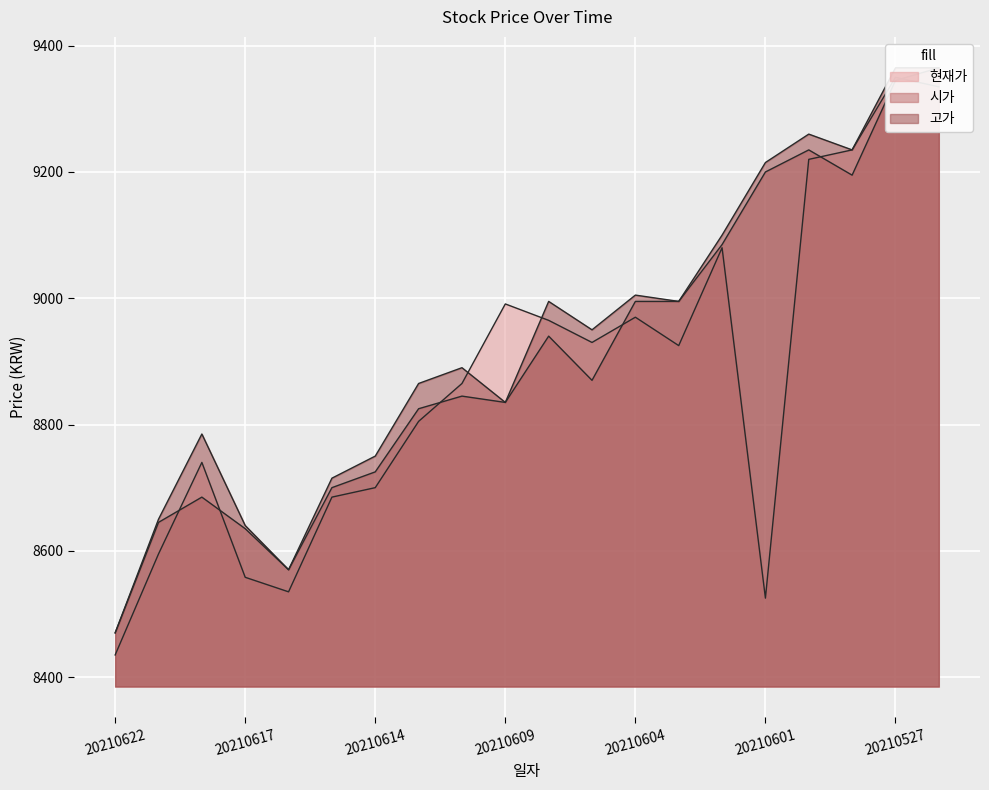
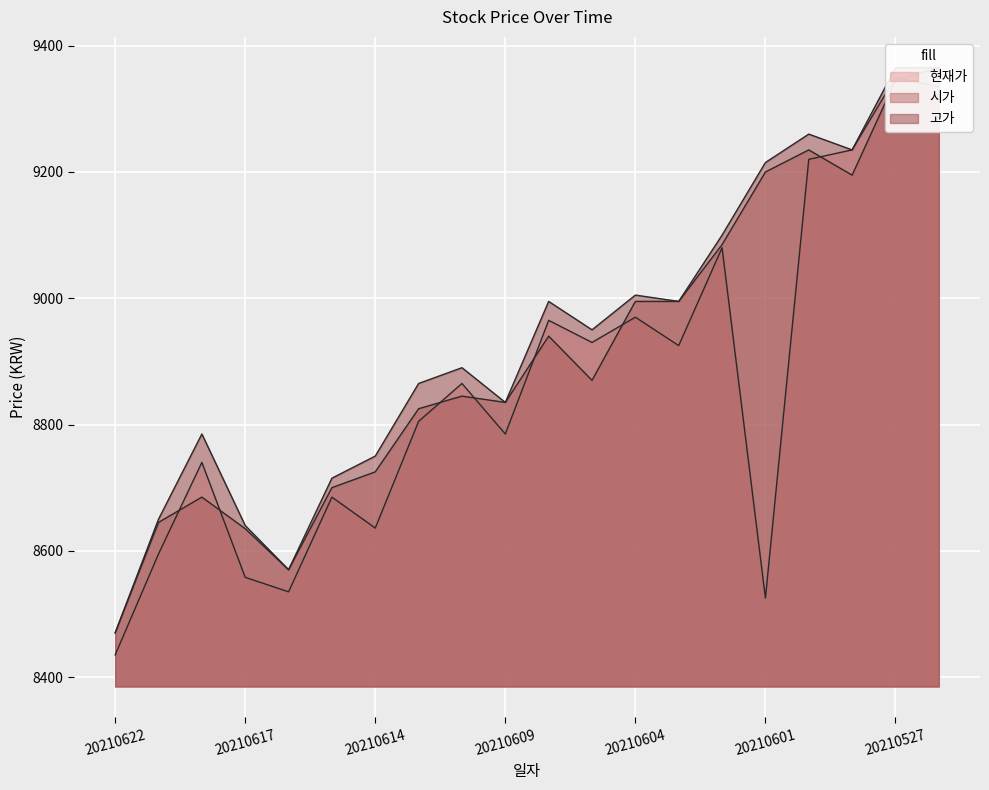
  {
    "현재가": {
      "20210622": 8440,
      "20210617": 8560,
-     "20210614": 8700,
-     "20210609": 8990,
+     "20210614": 8640,
+     "20210609": 8790,
      "20210604": 8970,
      "20210601": 8530
    }
  }
